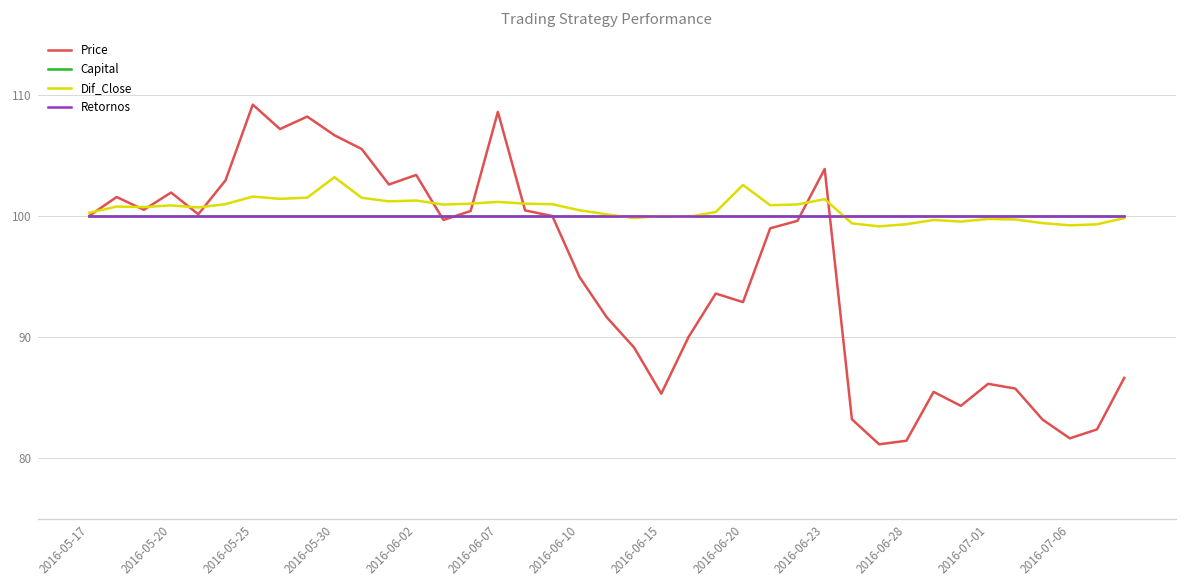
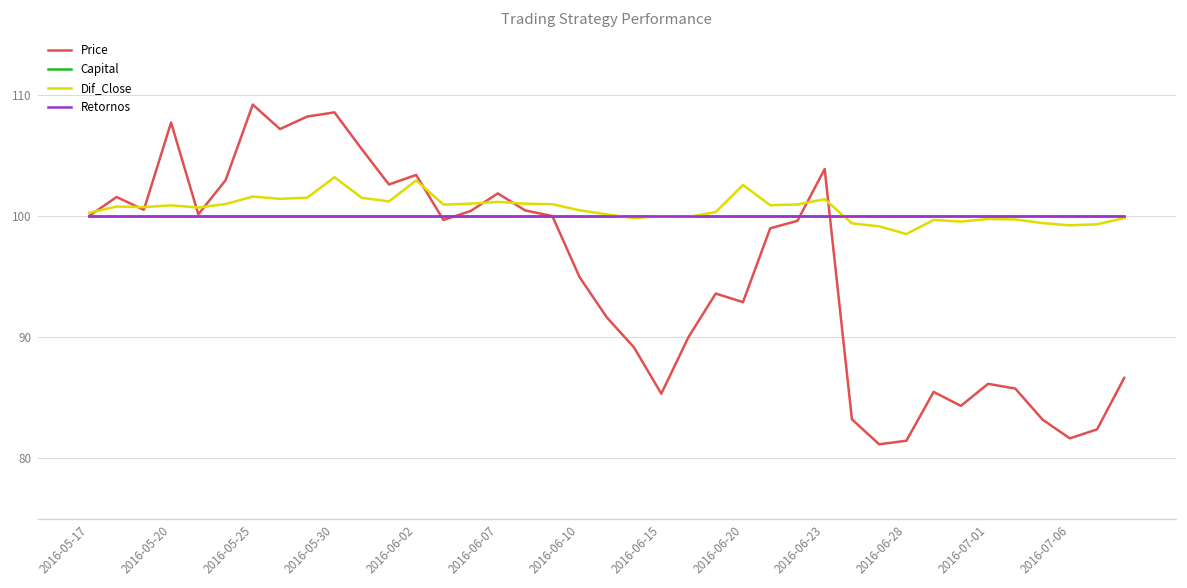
  {
    "Price": {
-     "2016-05-20": 101.9,
+     "2016-05-20": 107.7,
      "2016-05-25": 109.2,
-     "2016-05-30": 106.6,
+     "2016-05-30": 108.5,
      "2016-06-02": 103.4,
-     "2016-06-07": 108.6,
+     "2016-06-07": 101.8,
      "2016-06-10": 94.9,
      "2016-06-15": 85.3,
      "2016-06-20": 92.9,
      "2016-06-23": 103.9,
      "2016-06-28": 81.4,
      "2016-07-01": 86.1,
      "2016-07-06": 81.6
    },
    "Retornos": {
      "2016-05-20": 100.0,
      "2016-05-25": 100.0,
      "2016-05-30": 100.0,
      "2016-06-02": 100.0,
      "2016-06-07": 100.0,
      "2016-06-10": 100.0,
      "2016-06-20": 100.0,
      "2016-06-23": 100.0,
      "2016-06-28": 100.0,
      "2016-07-01": 100.0,
      "2016-07-06": 100.0
    },
    "Dif_Close": {
      "2016-05-20": 100.9,
      "2016-05-25": 101.6,
      "2016-05-30": 103.2,
-     "2016-06-02": 101.3,
+     "2016-06-02": 102.9,
      "2016-06-07": 101.1,
      "2016-06-10": 100.5,
      "2016-06-20": 102.5,
      "2016-06-23": 101.4,
-     "2016-06-28": 99.3,
+     "2016-06-28": 98.5,
      "2016-07-01": 99.7,
      "2016-07-06": 99.2
    }
  }
